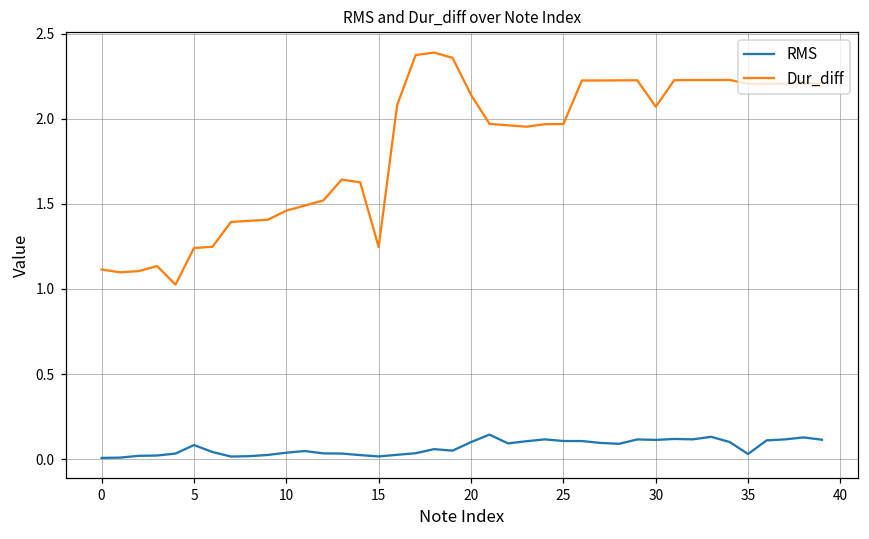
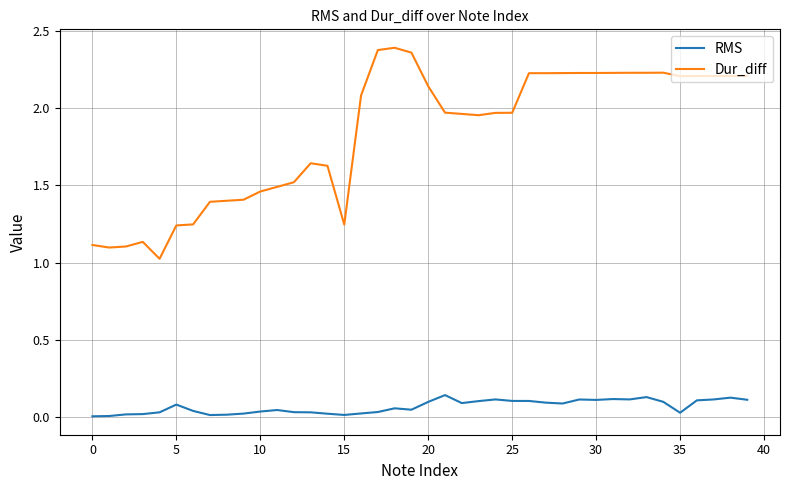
  {
    "RMS": {
      "0": 0.01,
      "5": 0.08,
      "10": 0.04,
      "15": 0.02,
      "20": 0.10,
      "25": 0.11,
      "30": 0.11,
      "35": 0.03
    },
    "Dur_diff": {
      "0": 1.11,
      "5": 1.24,
      "10": 1.46,
      "15": 1.25,
      "20": 2.14,
      "25": 1.97,
-     "30": 2.07
+     "30": 2.23
    }
  }
